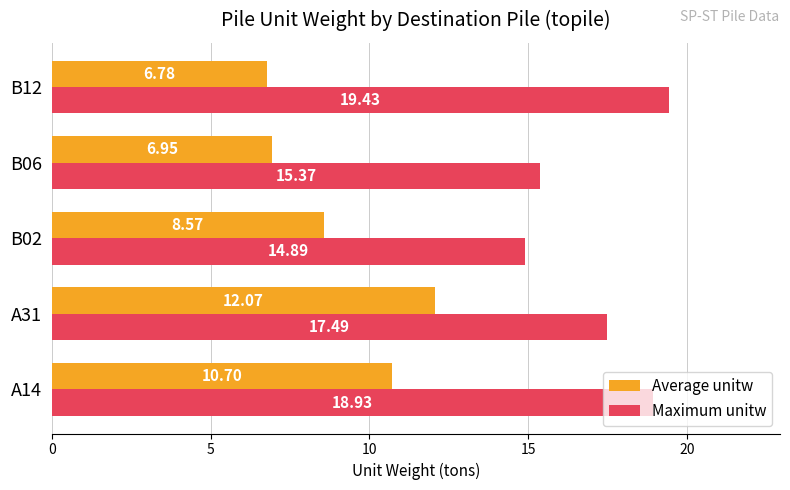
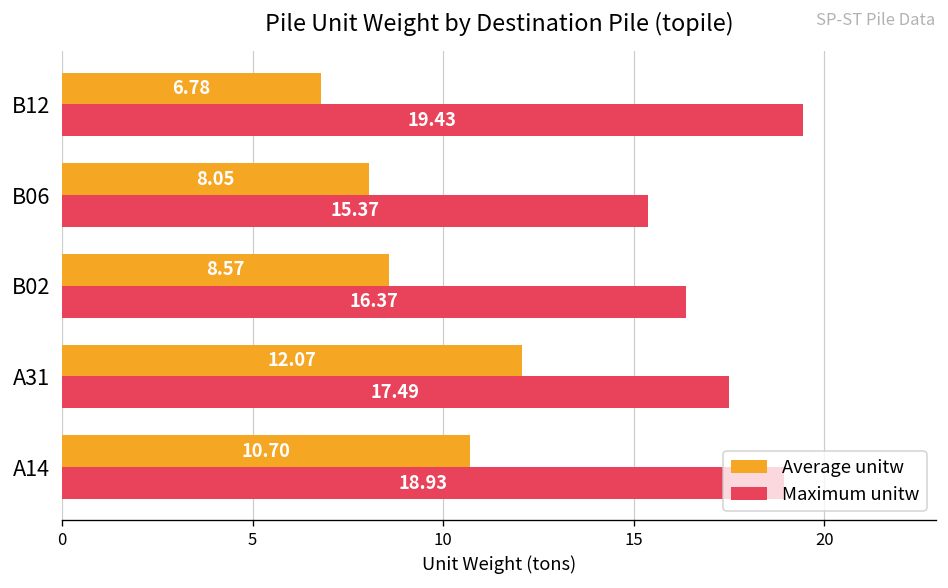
  {
    "Average unitw": {
      "B12": 6.78,
-     "B06": 6.95,
+     "B06": 8.05,
      "B02": 8.57,
      "A31": 12.07,
      "A14": 10.70
    },
    "Maximum unitw": {
      "B12": 19.43,
      "B06": 15.37,
-     "B02": 14.89,
+     "B02": 16.37,
      "A31": 17.49
    }
  }
